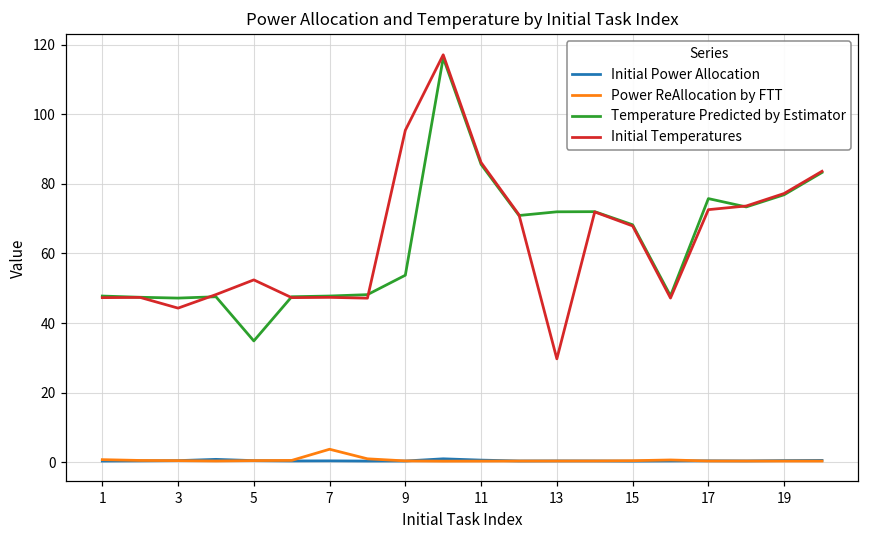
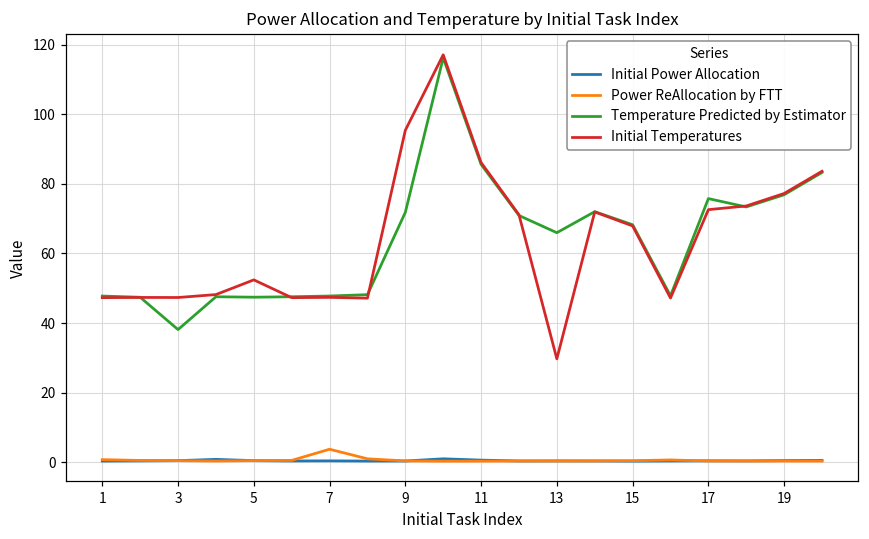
  {
    "Initial Power Allocation": {
      "7": 0
    },
    "Power ReAllocation by FTT": {
      "7": 4
    },
    "Temperature Predicted by Estimator": {
-     "3": 47,
-     "5": 35,
-     "9": 54,
-     "13": 72,
+     "3": 38,
+     "5": 47,
+     "9": 72,
+     "13": 66,
      "17": 76
    },
    "Initial Temperatures": {
-     "3": 44,
+     "3": 47,
      "5": 52,
      "9": 95,
      "13": 30,
      "17": 73
    }
  }
